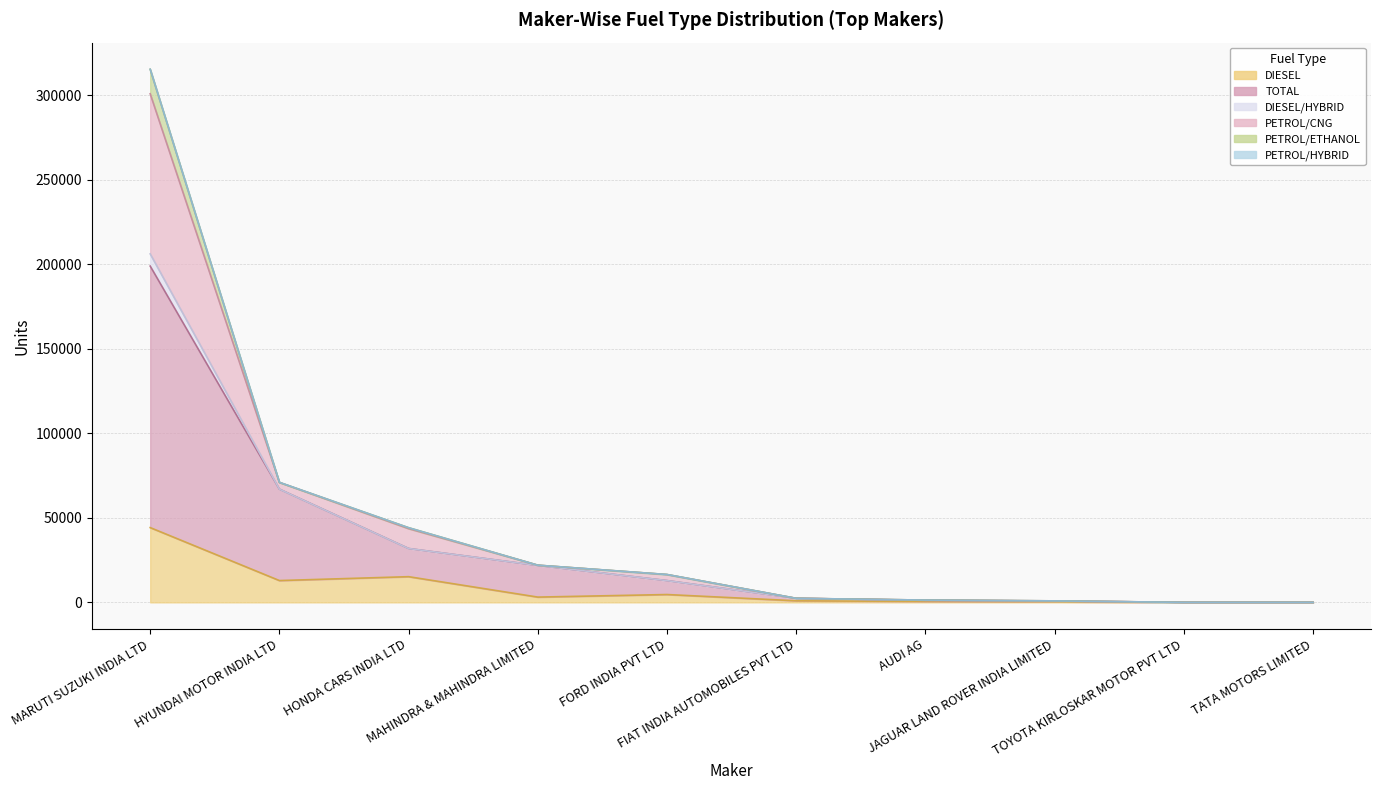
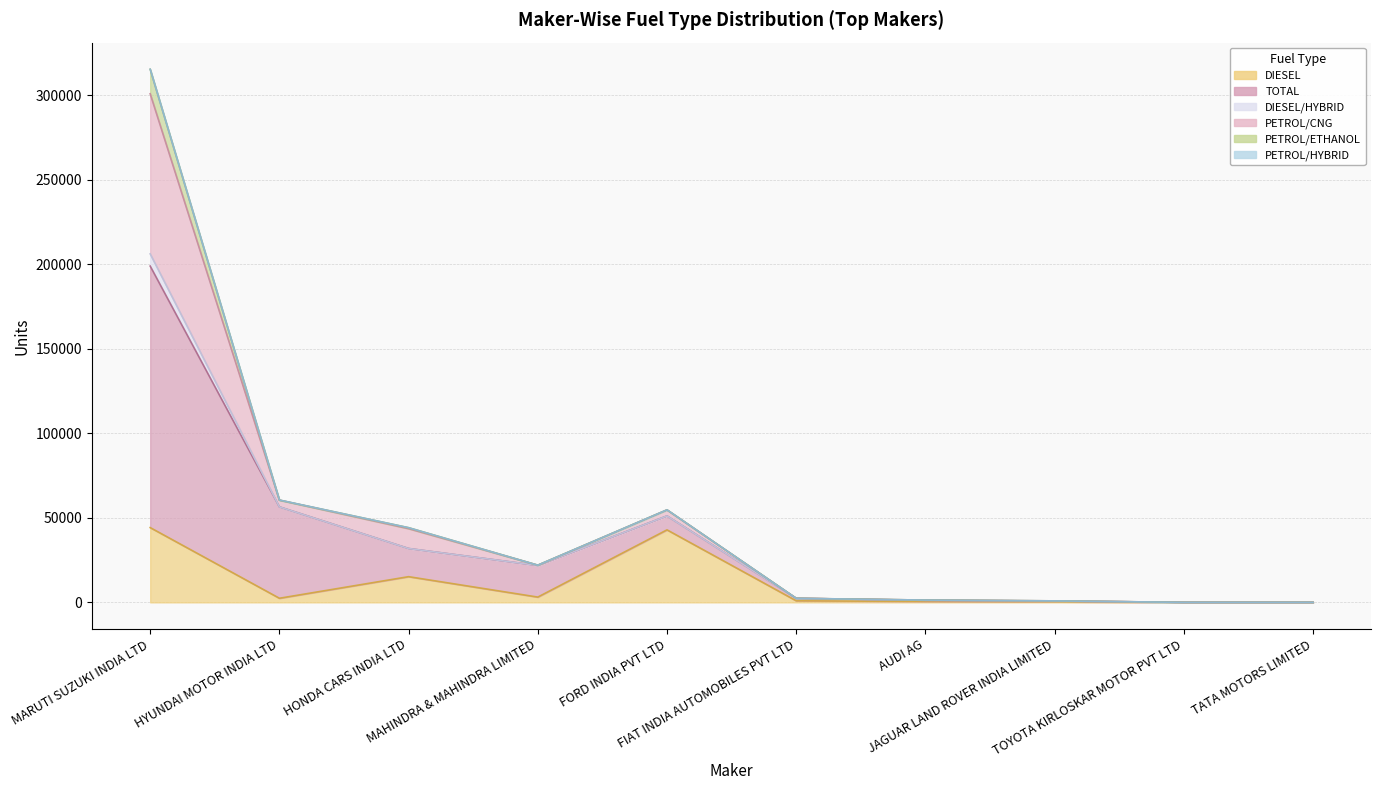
  {
    "DIESEL": {
      "MARUTI SUZUKI INDIA LTD": 44000,
-     "HYUNDAI MOTOR INDIA LTD": 13000,
+     "HYUNDAI MOTOR INDIA LTD": 2000,
      "HONDA CARS INDIA LTD": 15000,
      "MAHINDRA & MAHINDRA LIMITED": 3000,
-     "FORD INDIA PVT LTD": 5000
+     "FORD INDIA PVT LTD": 43000
    }
  }
